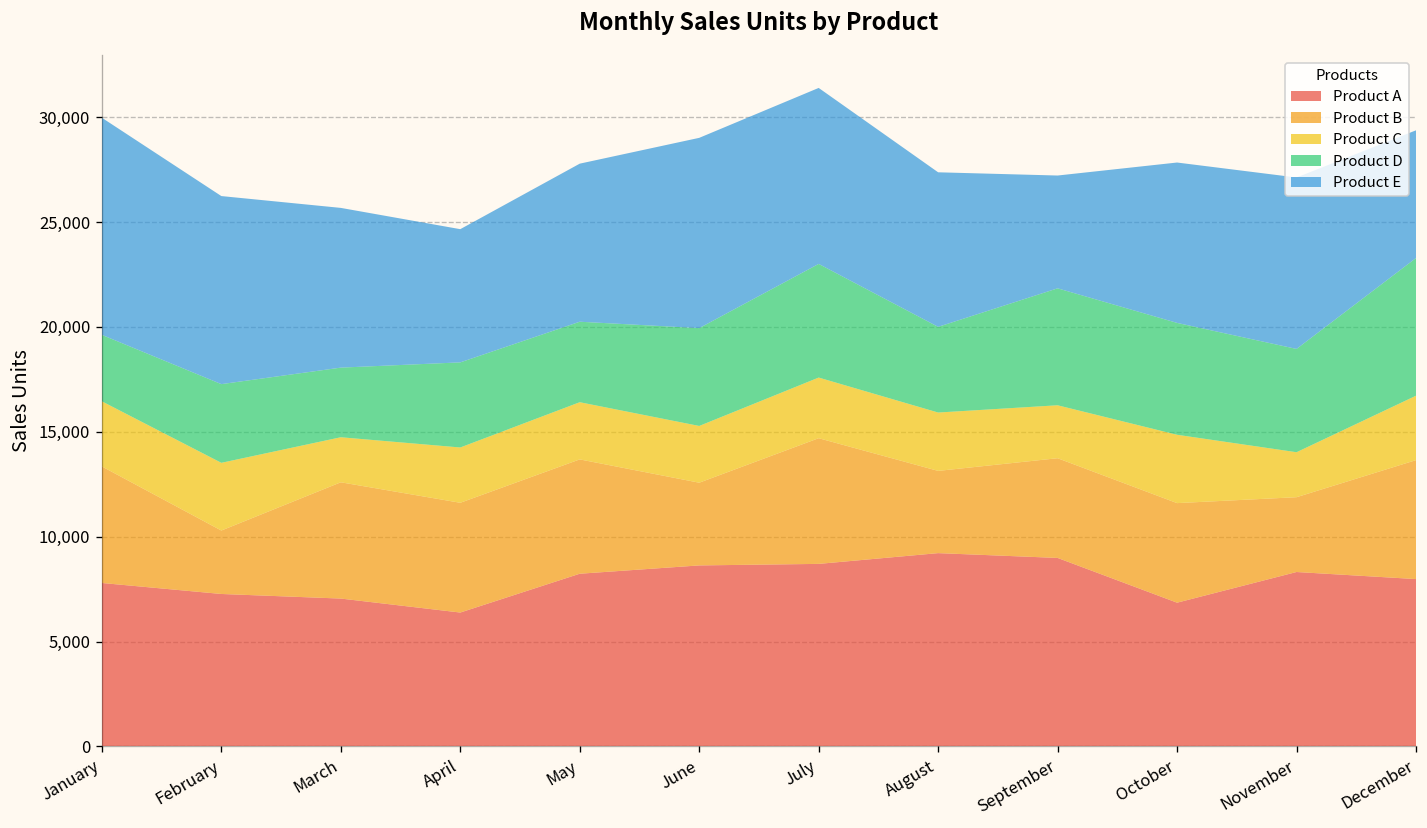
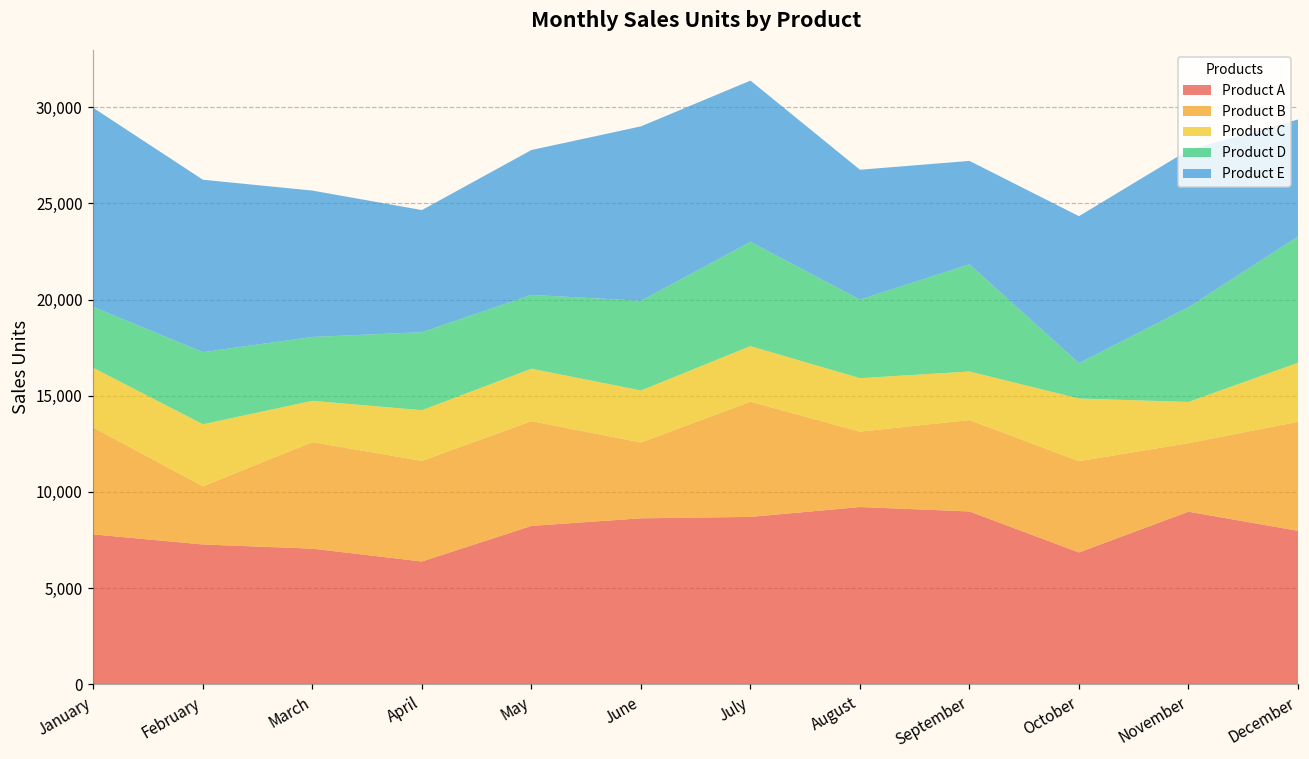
  {
    "Product A": {
      "January": "7,800",
      "February": "7,300",
      "March": "7,000",
      "April": "6,400",
      "May": "8,200",
      "June": "8,600",
      "July": "8,700",
      "August": "9,200",
      "September": "9,000",
      "October": "6,900",
-     "November": "8,300",
+     "November": "9,000",
      "December": "8,000"
    },
    "Product D": {
      "January": "3,200",
      "February": "3,800",
      "March": "3,300",
      "April": "4,100",
      "May": "3,800",
      "June": "4,700",
      "July": "5,400",
      "August": "4,100",
      "September": "5,600",
-     "October": "5,300",
+     "October": "1,800",
      "November": "4,900",
      "December": "6,600"
    },
    "Product E": {
      "January": "10,400",
      "February": "9,000",
      "March": "7,600",
      "April": "6,400",
      "May": "7,500",
      "June": "9,100",
      "July": "8,400",
-     "August": "7,400",
+     "August": "6,800",
      "September": "5,400",
      "October": "7,600",
      "December": "6,100"
    }
  }
